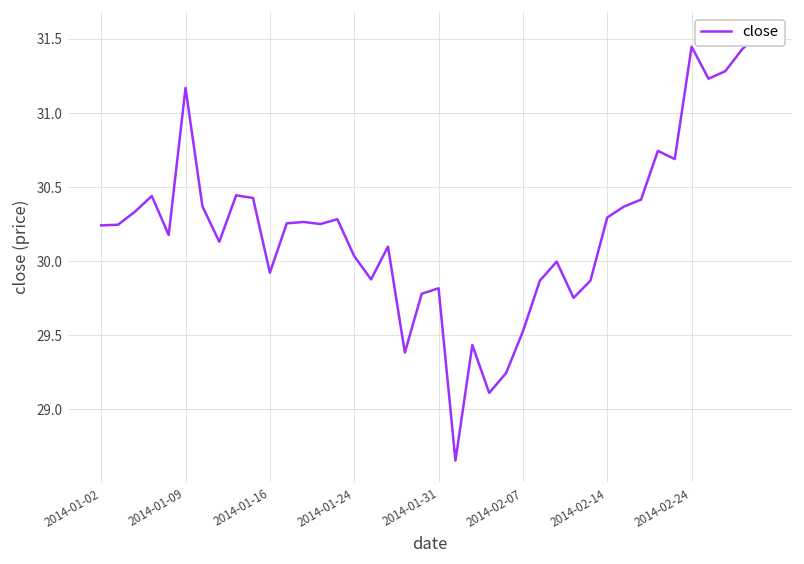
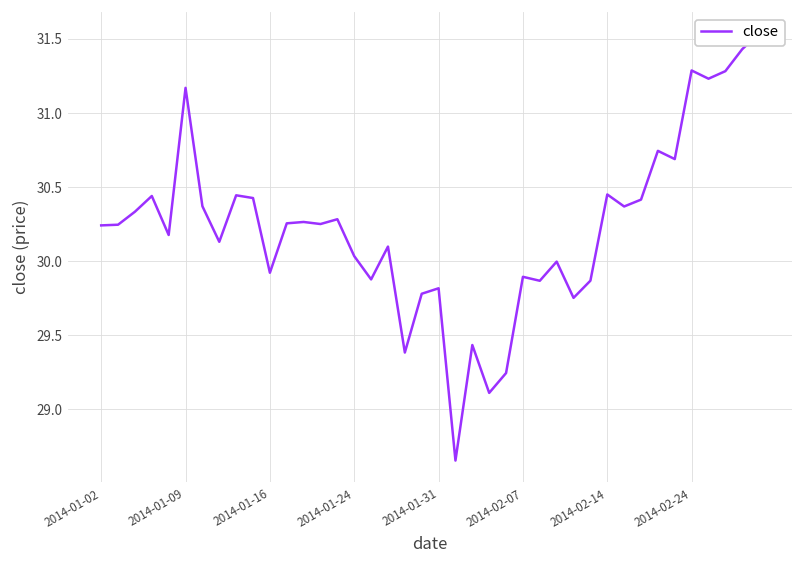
  {
    "2014-01-02": 30.24,
    "2014-01-09": 31.17,
    "2014-01-16": 29.92,
    "2014-01-24": 30.03,
    "2014-01-31": 29.82,
-   "2014-02-07": 29.53,
-   "2014-02-14": 30.29,
-   "2014-02-24": 31.45
+   "2014-02-07": 29.89,
+   "2014-02-14": 30.45,
+   "2014-02-24": 31.29
  }
